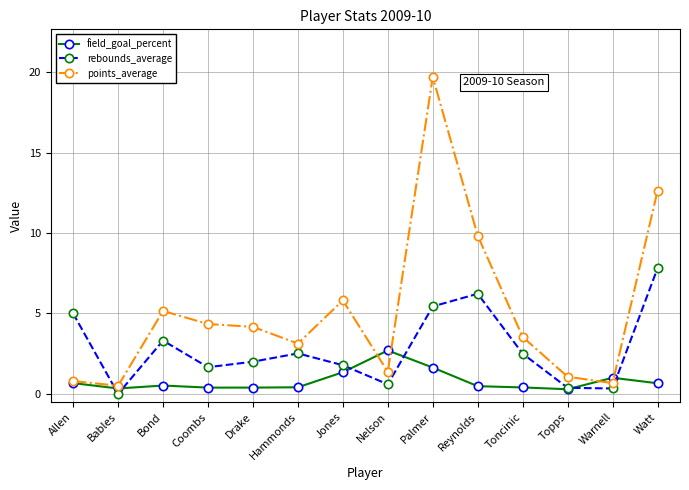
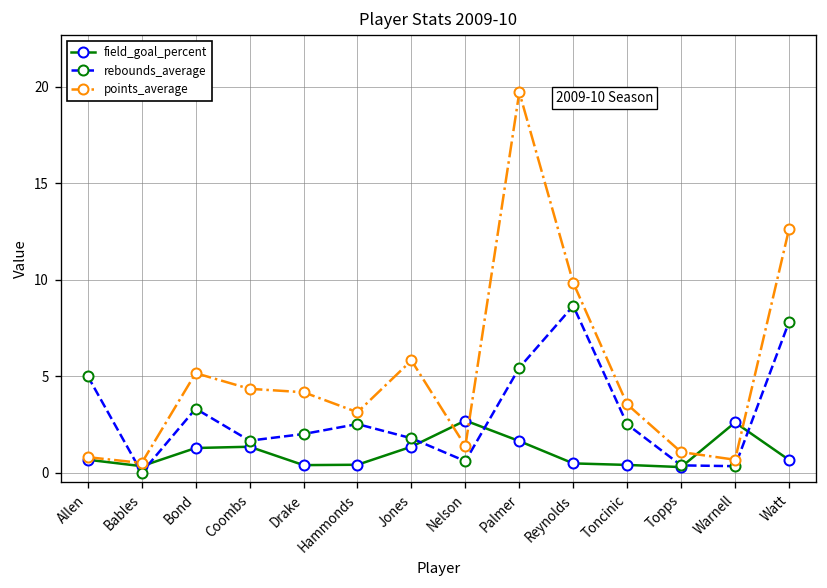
  {
    "field_goal_percent": {
      "Bables": 0.3,
-     "Bond": 0.5,
-     "Coombs": 0.4,
+     "Bond": 1.3,
+     "Coombs": 1.3,
      "Drake": 0.4,
      "Hammonds": 0.4,
      "Jones": 1.3,
      "Nelson": 2.7,
      "Palmer": 1.6,
      "Reynolds": 0.5,
      "Toncinic": 0.4,
-     "Warnell": 1.0,
+     "Warnell": 2.6,
      "Watt": 0.7
    },
    "rebounds_average": {
      "Allen": 5.0,
      "Bables": 0.0,
      "Bond": 3.3,
      "Coombs": 1.7,
      "Drake": 2.0,
      "Hammonds": 2.5,
      "Jones": 1.8,
      "Nelson": 0.6,
      "Palmer": 5.4,
-     "Reynolds": 6.2,
+     "Reynolds": 8.6,
      "Toncinic": 2.5,
      "Warnell": 0.3,
      "Watt": 7.8
    },
    "points_average": {
      "Bables": 0.5,
      "Bond": 5.2,
      "Coombs": 4.3,
      "Drake": 4.2,
      "Hammonds": 3.1,
      "Jones": 5.8,
      "Nelson": 1.4,
      "Palmer": 19.7,
      "Reynolds": 9.8,
      "Toncinic": 3.5,
      "Topps": 1.1,
      "Warnell": 0.7,
      "Watt": 12.6
    }
  }
